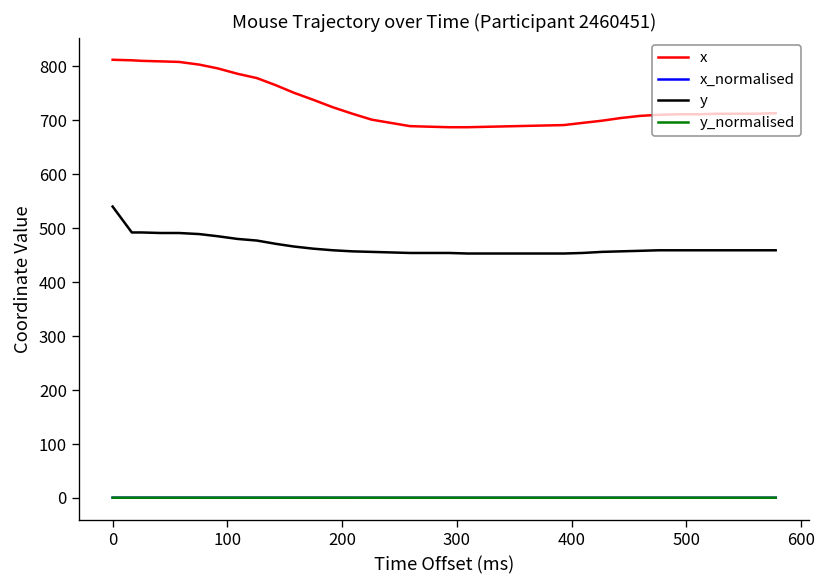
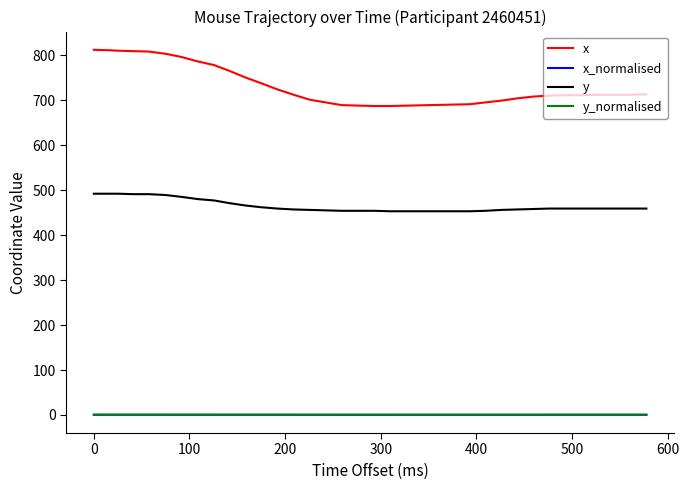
  {
    "x": {
      "0": 810
    },
    "y_normalised": {
      "0": 0
    },
    "y": {
-     "0": 540
+     "0": 490
    }
  }
